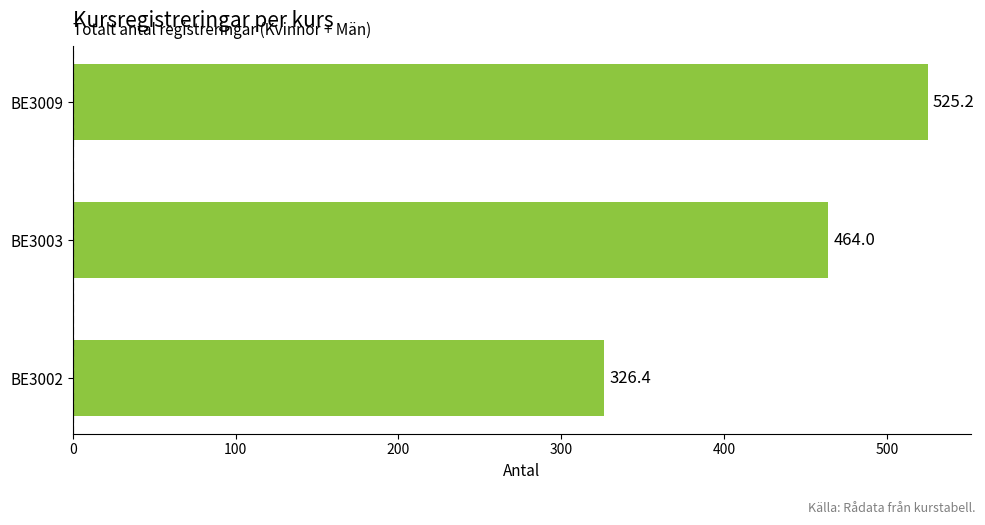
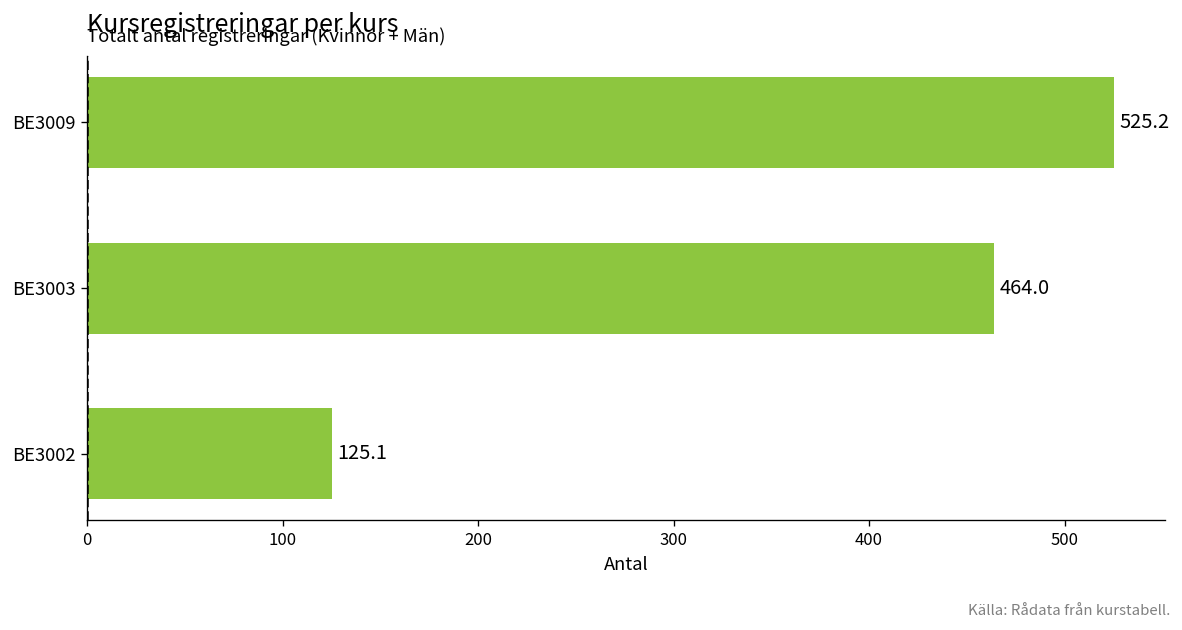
  {
    "BE3009": 525.2,
    "BE3003": 464.0,
-   "BE3002": 326.4
+   "BE3002": 125.1
  }
